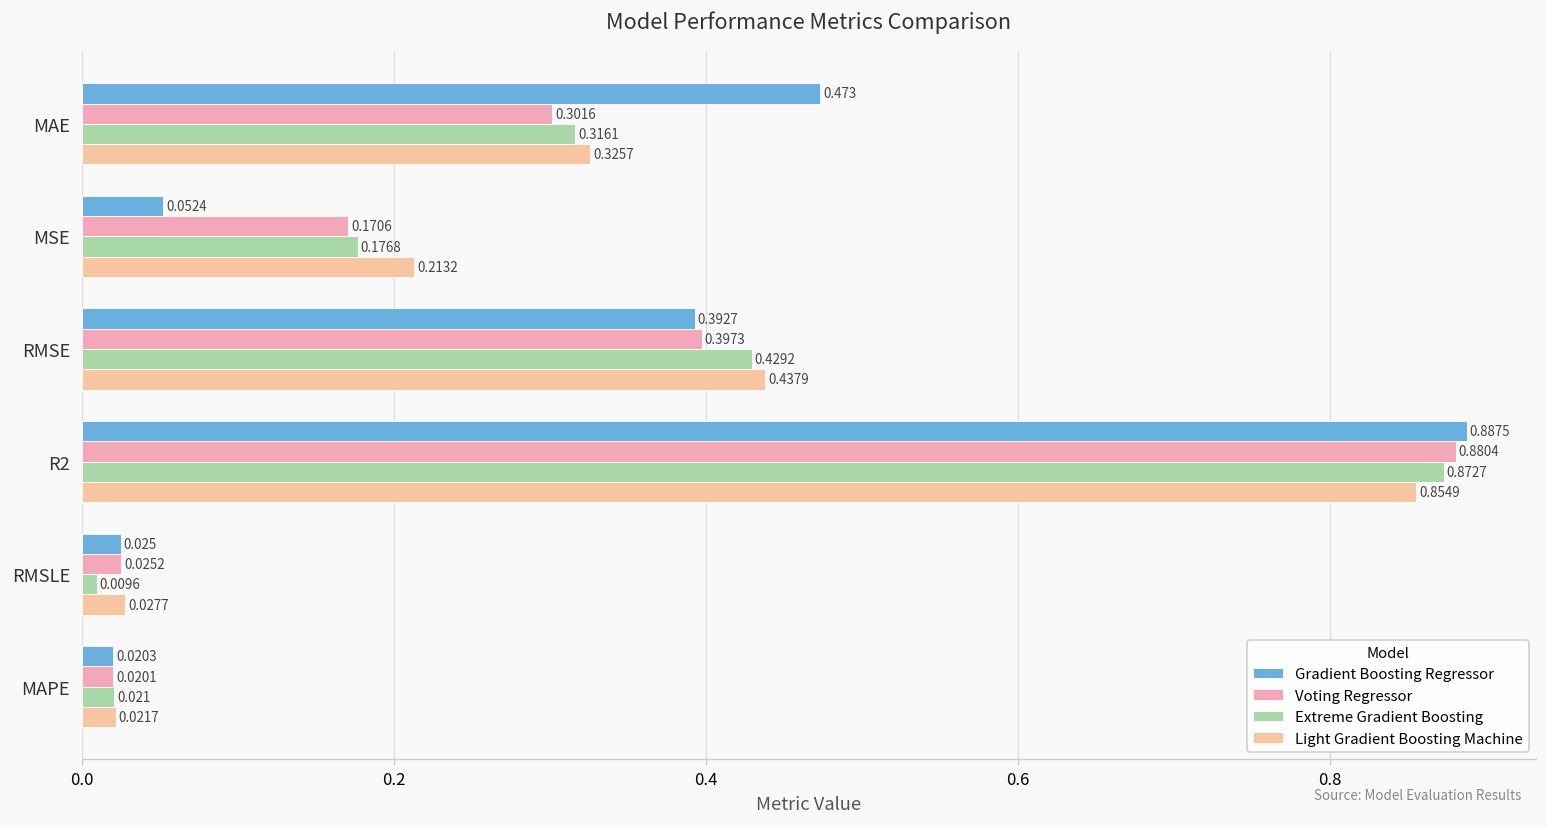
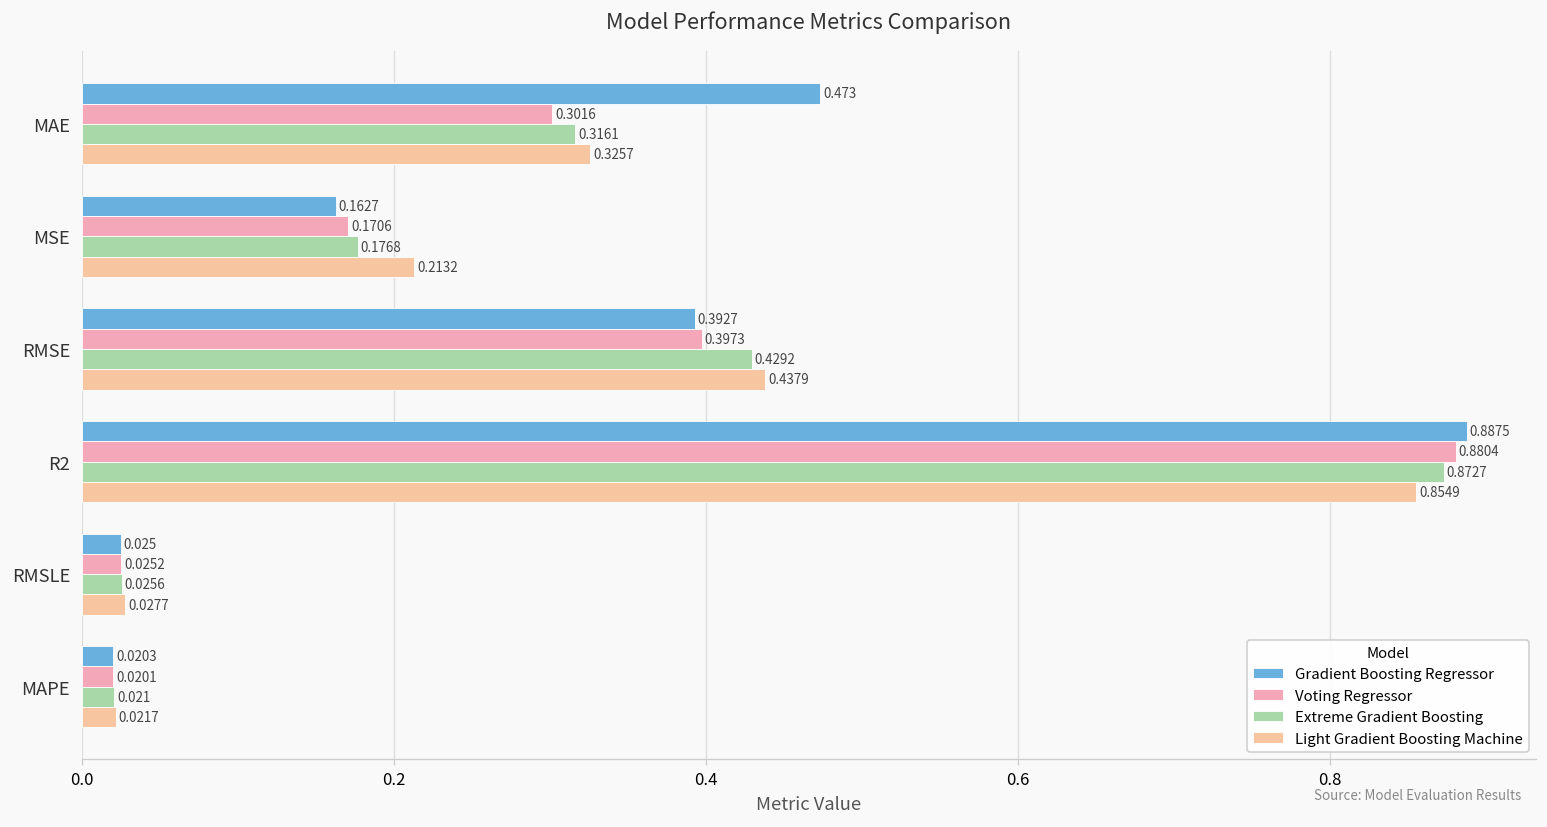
  {
    "Gradient Boosting Regressor": {
      "MAE": 0.473,
-     "MSE": 0.0524,
+     "MSE": 0.1627,
      "RMSE": 0.3927,
      "R2": 0.8875,
      "RMSLE": 0.025,
      "MAPE": 0.0203
    },
    "Extreme Gradient Boosting": {
      "MAE": 0.3161,
      "MSE": 0.1768,
      "RMSE": 0.4292,
      "R2": 0.8727,
-     "RMSLE": 0.0096,
+     "RMSLE": 0.0256,
      "MAPE": 0.021
    }
  }
